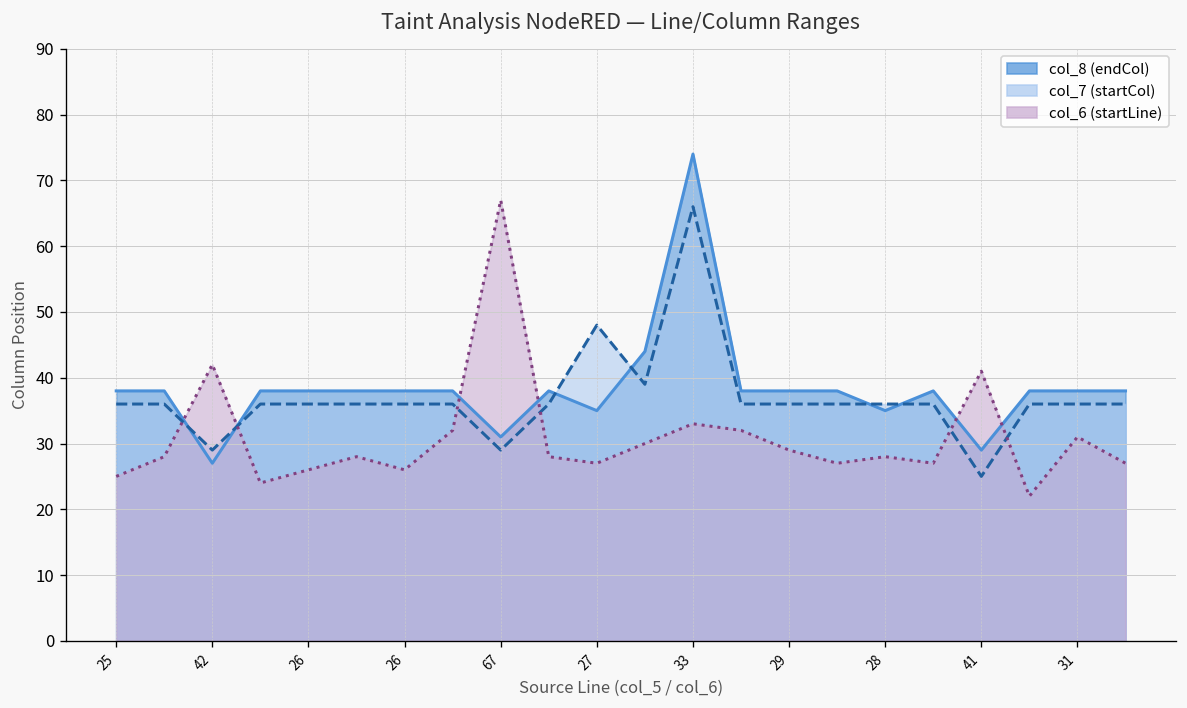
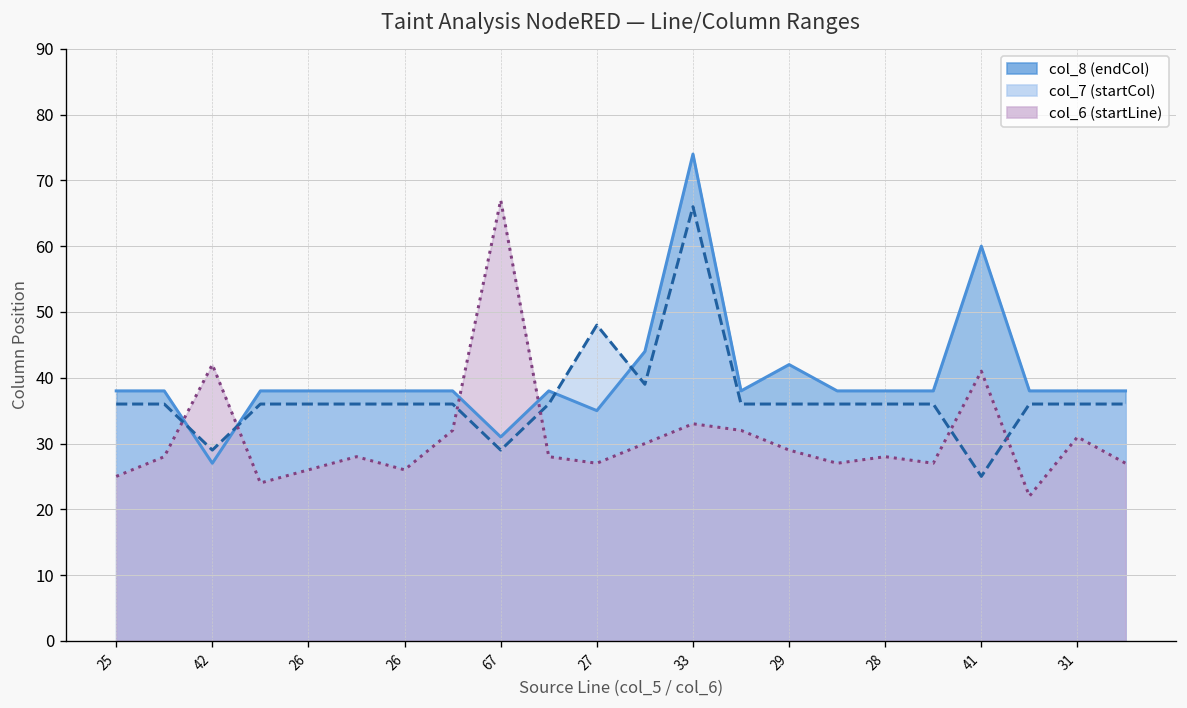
  {
    "col_8 (endCol)": {
      "25": 38,
      "42": 27,
      "67": 31,
      "27": 35,
      "33": 74,
-     "29": 38,
-     "28": 35,
-     "41": 29,
+     "29": 42,
+     "28": 38,
+     "41": 60,
      "31": 38
    }
  }
